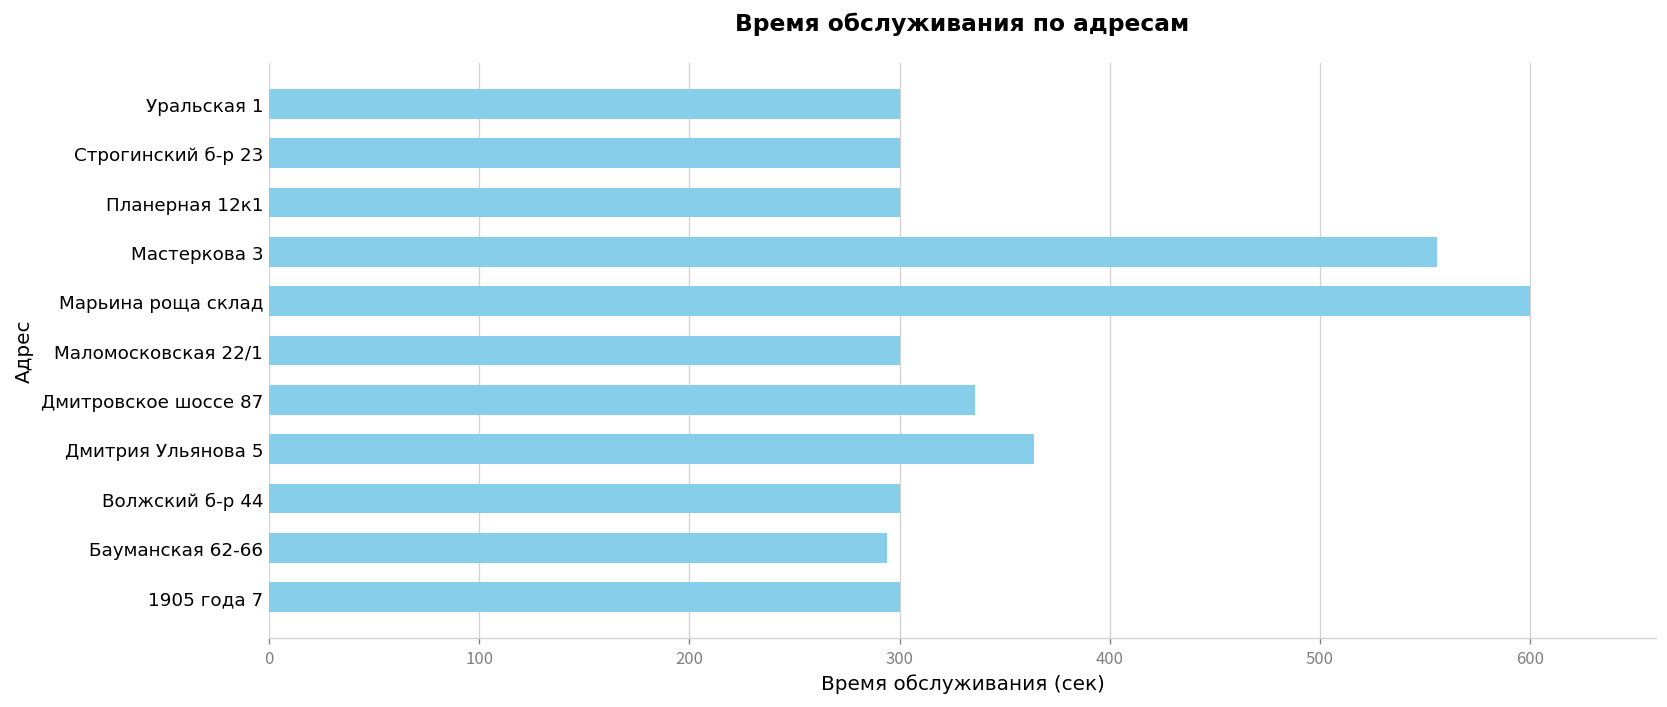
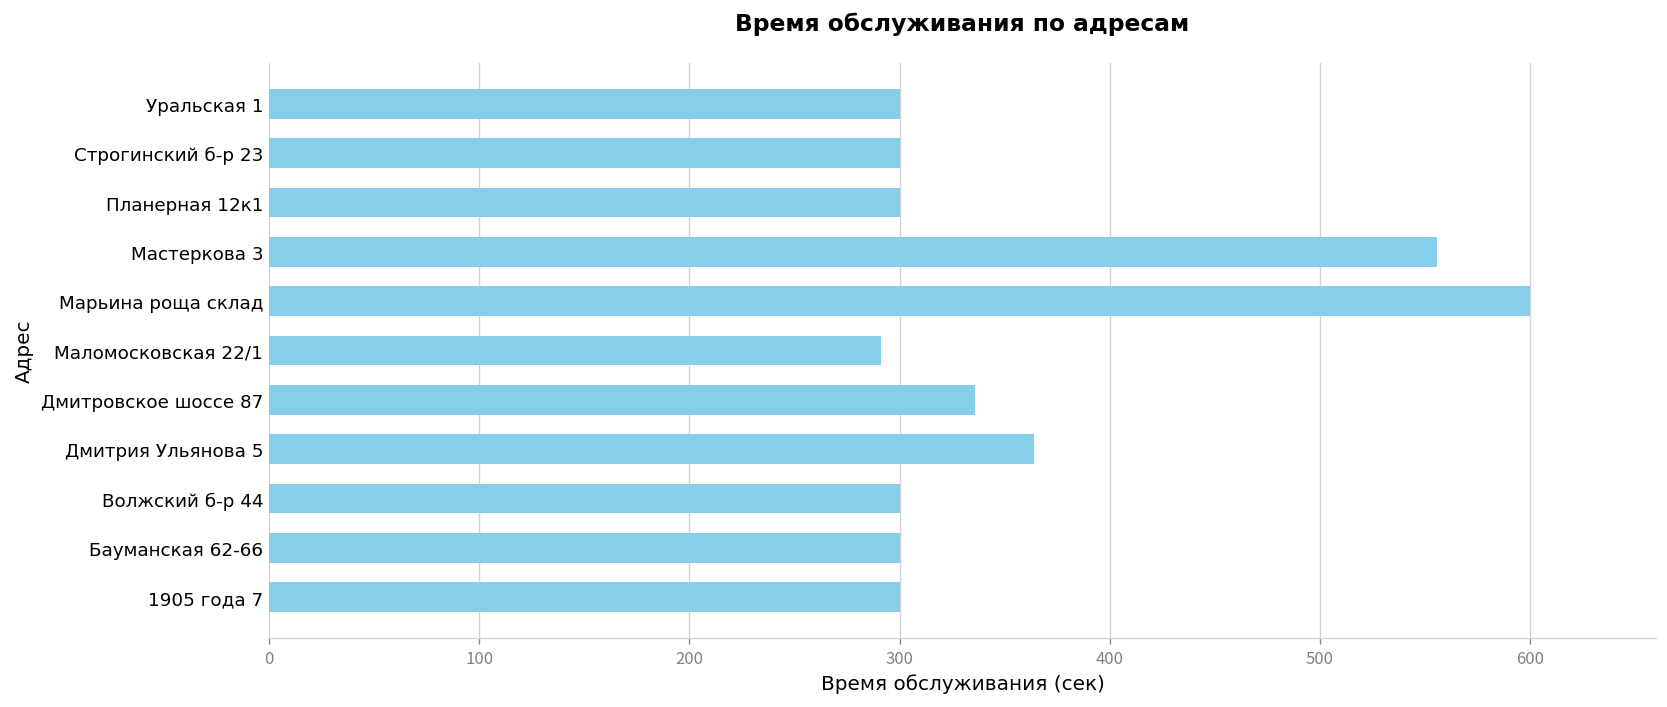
  {
    "Уральская 1": 300,
    "Строгинский б-р 23": 300,
    "Планерная 12к1": 300,
    "Мастеркова 3": 556,
    "Марьина роща склад": 600,
-   "Маломосковская 22/1": 300,
+   "Маломосковская 22/1": 291,
    "Дмитровское шоссе 87": 336,
    "Дмитрия Ульянова 5": 364,
    "Волжский б-р 44": 300,
-   "Бауманская 62-66": 294,
+   "Бауманская 62-66": 300,
    "1905 года 7": 300
  }
